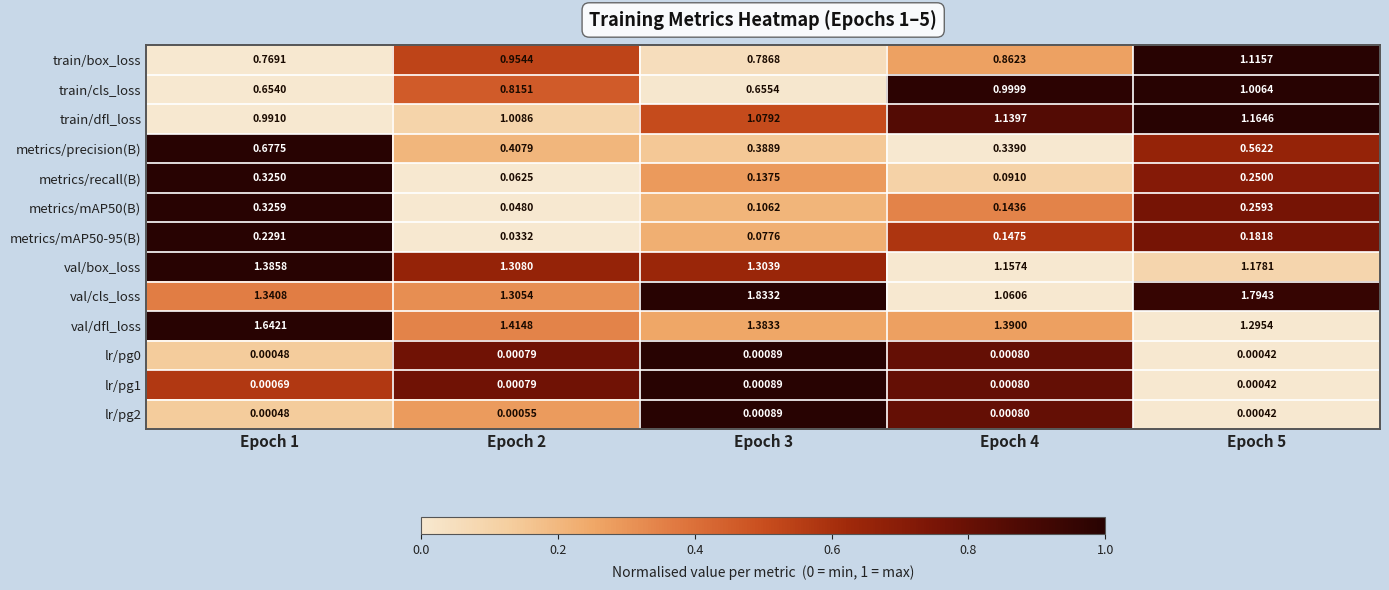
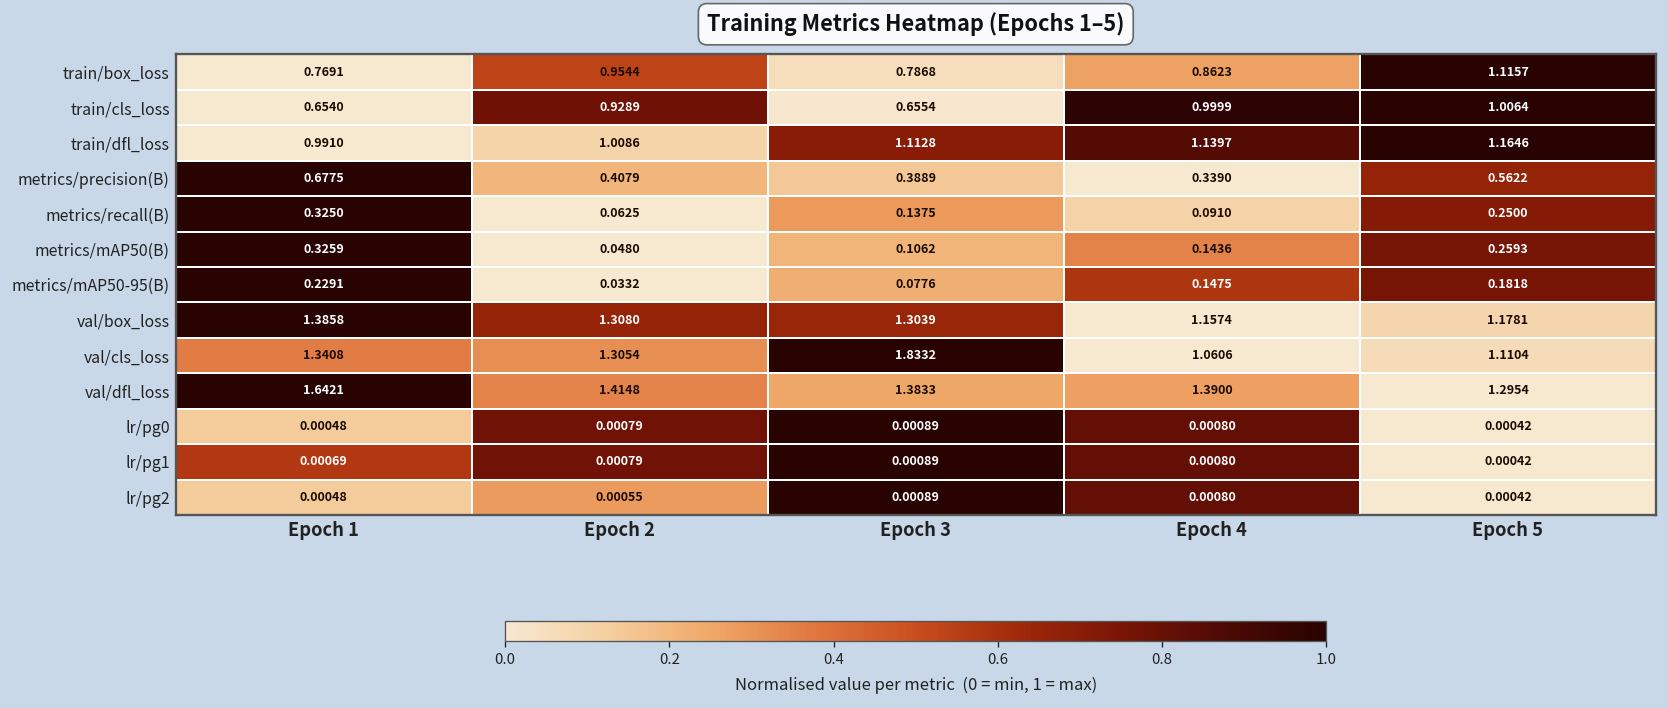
  {
    "train/box_loss": {
      "Epoch 1": 0.7691,
      "Epoch 2": 0.9544,
      "Epoch 3": 0.7868,
      "Epoch 4": 0.8623,
      "Epoch 5": 1.1157
    },
    "train/cls_loss": {
      "Epoch 1": 0.6540,
-     "Epoch 2": 0.8151,
+     "Epoch 2": 0.9289,
      "Epoch 3": 0.6554,
      "Epoch 4": 0.9999,
      "Epoch 5": 1.0064
    },
    "train/dfl_loss": {
      "Epoch 1": 0.9910,
      "Epoch 2": 1.0086,
-     "Epoch 3": 1.0792,
+     "Epoch 3": 1.1128,
      "Epoch 4": 1.1397,
      "Epoch 5": 1.1646
    },
    "metrics/precision(B)": {
      "Epoch 1": 0.6775,
      "Epoch 2": 0.4079,
      "Epoch 3": 0.3889,
      "Epoch 4": 0.3390,
      "Epoch 5": 0.5622
    },
    "metrics/recall(B)": {
      "Epoch 1": 0.3250,
      "Epoch 2": 0.0625,
      "Epoch 3": 0.1375,
      "Epoch 4": 0.0910,
      "Epoch 5": 0.2500
    },
    "metrics/mAP50(B)": {
      "Epoch 1": 0.3259,
      "Epoch 2": 0.0480,
      "Epoch 3": 0.1062,
      "Epoch 4": 0.1436,
      "Epoch 5": 0.2593
    },
    "metrics/mAP50-95(B)": {
      "Epoch 1": 0.2291,
      "Epoch 2": 0.0332,
      "Epoch 3": 0.0776,
      "Epoch 4": 0.1475,
      "Epoch 5": 0.1818
    },
    "val/box_loss": {
      "Epoch 1": 1.3858,
      "Epoch 2": 1.3080,
      "Epoch 3": 1.3039,
      "Epoch 4": 1.1574,
      "Epoch 5": 1.1781
    },
    "val/cls_loss": {
      "Epoch 1": 1.3408,
      "Epoch 2": 1.3054,
      "Epoch 3": 1.8332,
      "Epoch 4": 1.0606,
-     "Epoch 5": 1.7943
+     "Epoch 5": 1.1104
    },
    "val/dfl_loss": {
      "Epoch 1": 1.6421,
      "Epoch 2": 1.4148,
      "Epoch 3": 1.3833,
      "Epoch 4": 1.3900,
      "Epoch 5": 1.2954
    },
    "lr/pg0": {
      "Epoch 1": 0.00048,
      "Epoch 2": 0.00079,
      "Epoch 3": 0.00089,
      "Epoch 4": 0.00080,
      "Epoch 5": 0.00042
    },
    "lr/pg1": {
      "Epoch 1": 0.00069,
      "Epoch 2": 0.00079,
      "Epoch 3": 0.00089,
      "Epoch 4": 0.00080,
      "Epoch 5": 0.00042
    },
    "lr/pg2": {
      "Epoch 1": 0.00048,
      "Epoch 2": 0.00055,
      "Epoch 3": 0.00089,
      "Epoch 4": 0.00080,
      "Epoch 5": 0.00042
    }
  }
